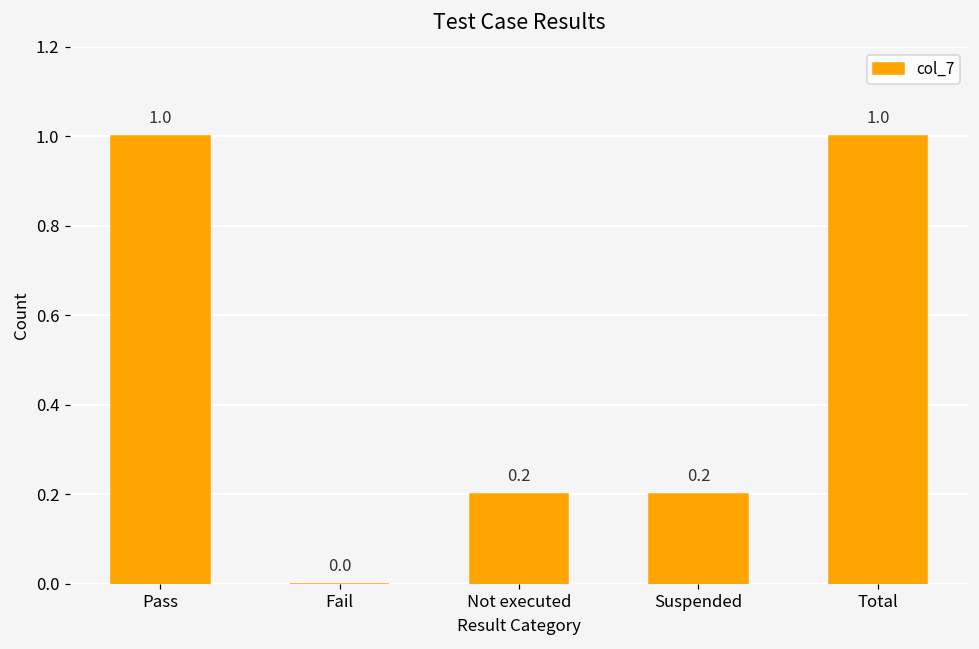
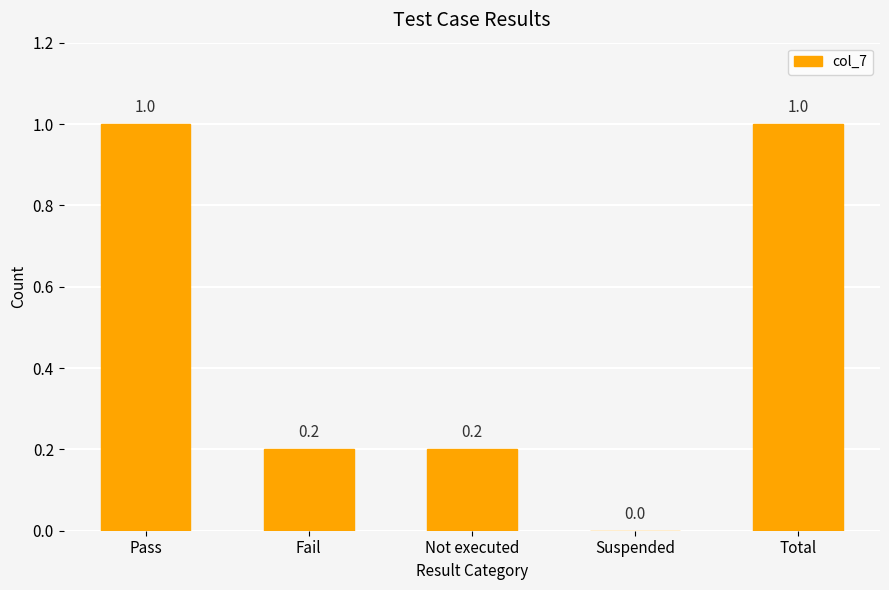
  {
    "Pass": 1.0,
-   "Fail": 0.0,
+   "Fail": 0.2,
    "Not executed": 0.2,
-   "Suspended": 0.2,
+   "Suspended": 0.0,
    "Total": 1.0
  }
